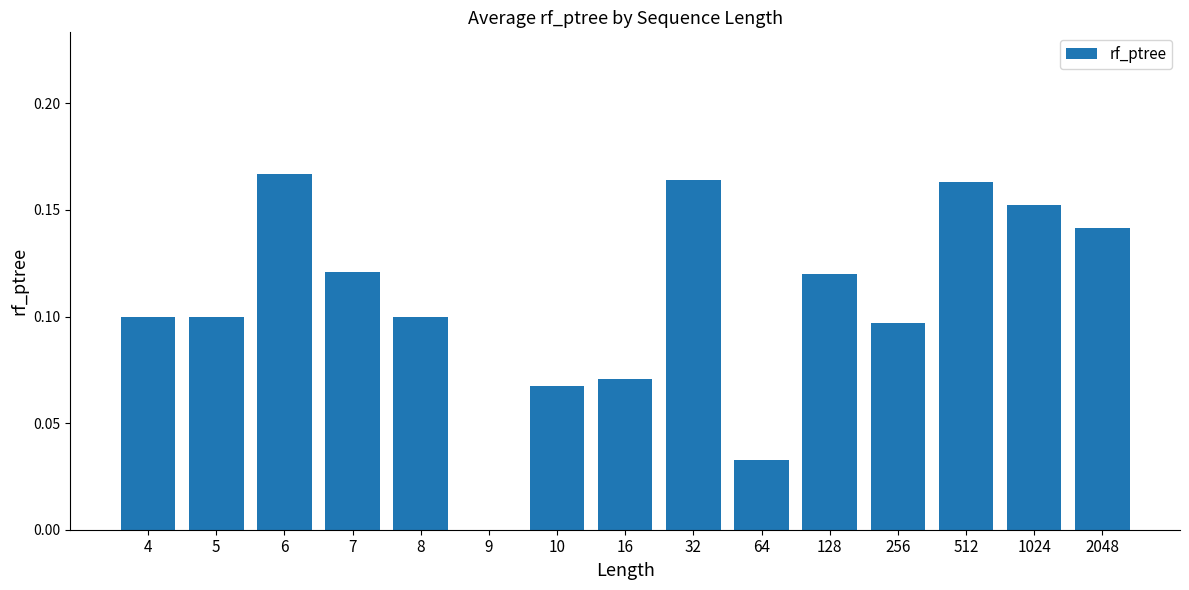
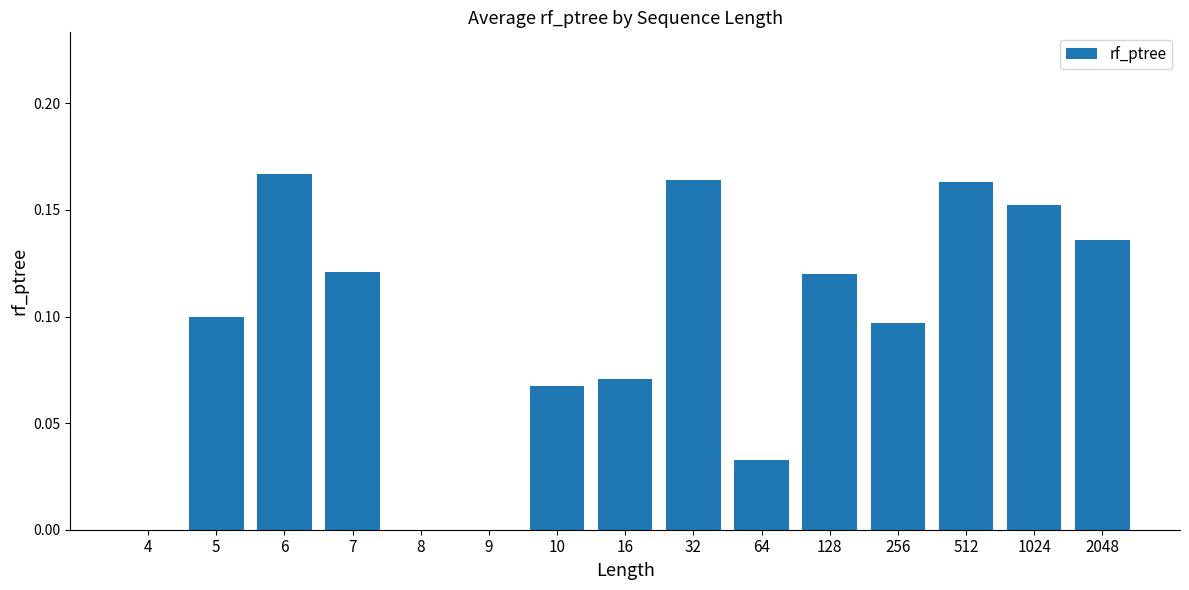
  {
-   "4": 0.1,
+   "4": 0.0,
    "5": 0.100,
    "6": 0.167,
    "7": 0.121,
-   "8": 0.1,
+   "8": 0.0,
    "9": 0.000,
    "10": 0.067,
    "16": 0.071,
    "32": 0.164,
    "64": 0.033,
    "128": 0.120,
    "256": 0.097,
    "512": 0.163,
    "1024": 0.152,
-   "2048": 0.142
+   "2048": 0.136
  }
